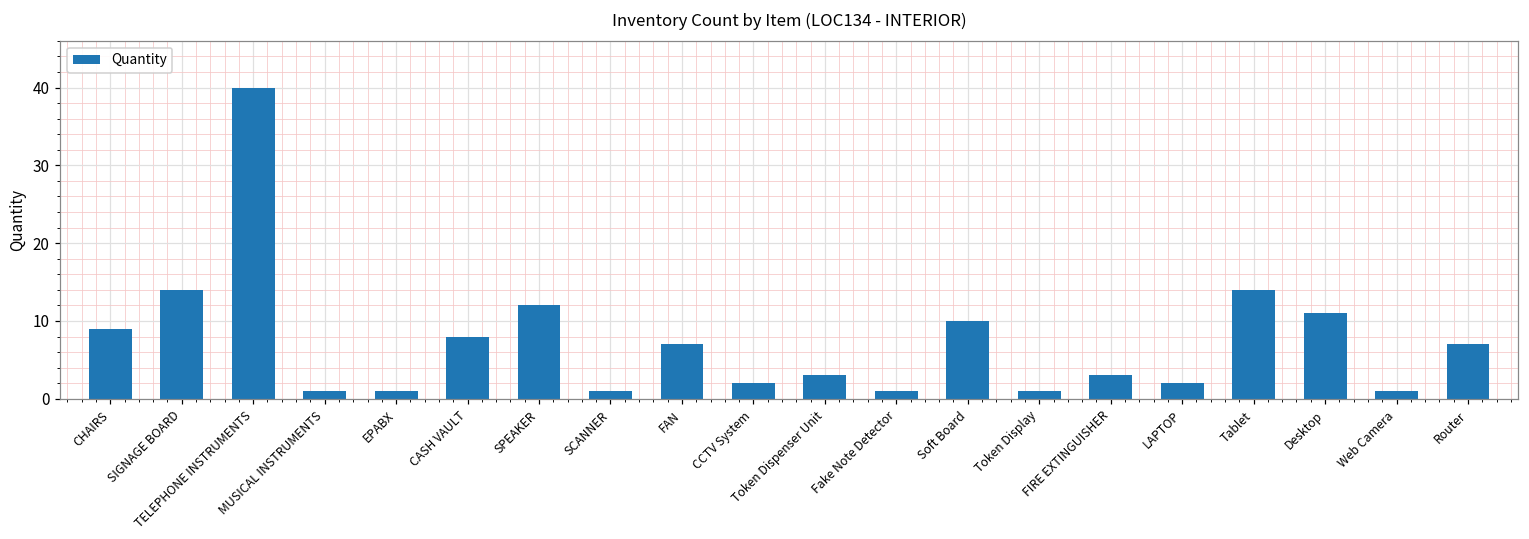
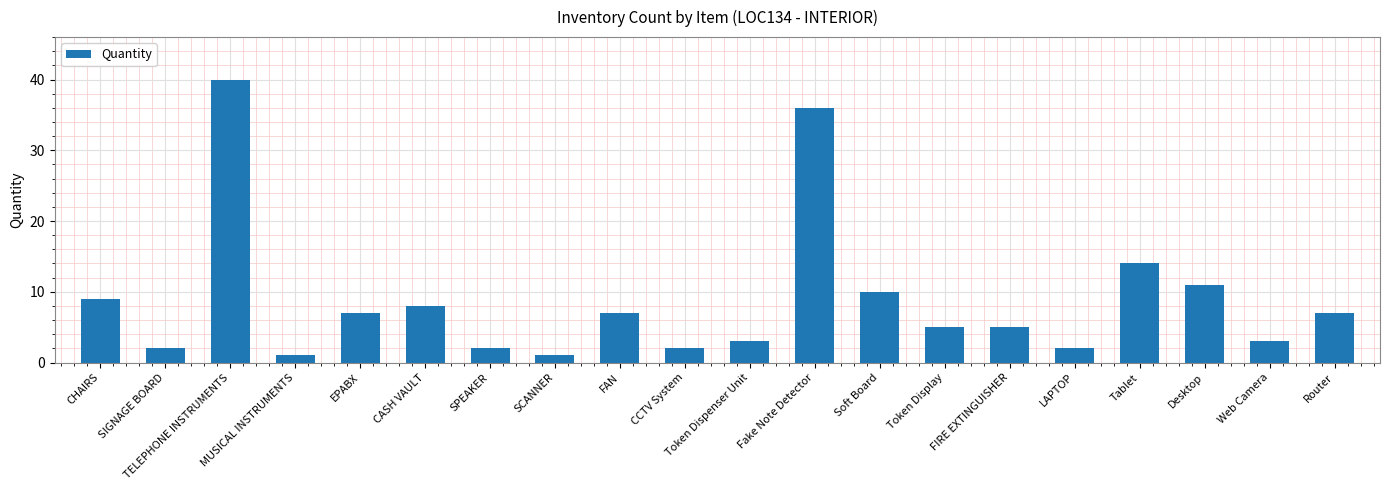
  {
    "CHAIRS": 9,
-   "SIGNAGE BOARD": 14,
+   "SIGNAGE BOARD": 2,
    "TELEPHONE INSTRUMENTS": 40,
    "MUSICAL INSTRUMENTS": 1,
-   "EPABX": 1,
+   "EPABX": 7,
    "CASH VAULT": 8,
-   "SPEAKER": 12,
+   "SPEAKER": 2,
    "SCANNER": 1,
    "FAN": 7,
    "CCTV System": 2,
    "Token Dispenser Unit": 3,
-   "Fake Note Detector": 1,
+   "Fake Note Detector": 36,
    "Soft Board": 10,
-   "Token Display": 1,
-   "FIRE EXTINGUISHER": 3,
+   "Token Display": 5,
+   "FIRE EXTINGUISHER": 5,
    "LAPTOP": 2,
    "Tablet": 14,
    "Desktop": 11,
-   "Web Camera": 1,
+   "Web Camera": 3,
    "Router": 7
  }
